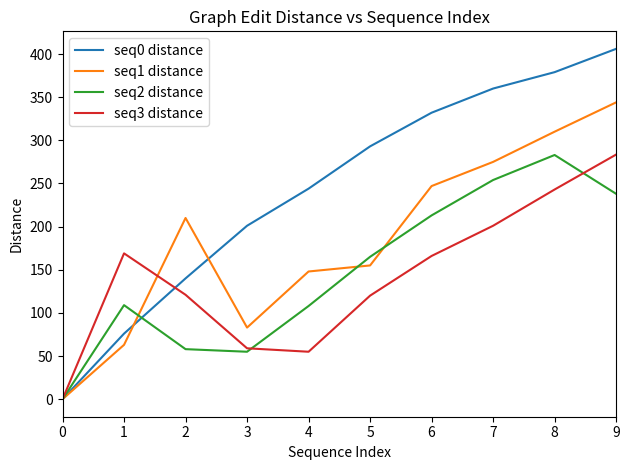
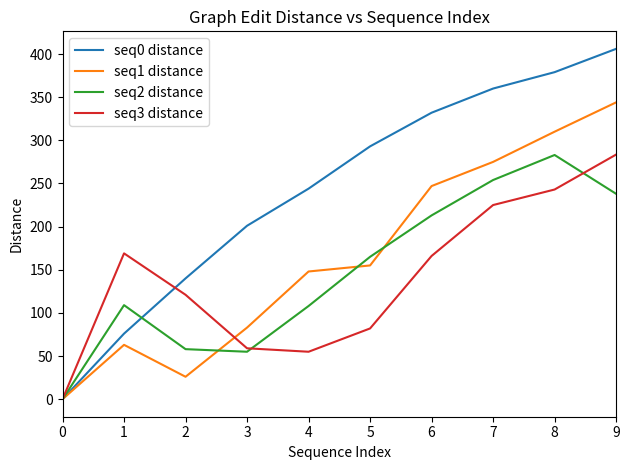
  {
    "seq0 distance": {
      "1": 80,
      "2": 140,
      "3": 200,
      "4": 240,
      "5": 290,
      "6": 330,
      "7": 360,
      "8": 380,
      "9": 410
    },
    "seq1 distance": {
      "1": 60,
-     "2": 210,
+     "2": 30,
      "3": 80,
      "4": 150,
      "5": 160,
      "6": 250,
      "7": 280,
      "8": 310,
      "9": 340
    },
    "seq2 distance": {
      "1": 110,
      "2": 60,
      "3": 60,
      "4": 110,
      "5": 170,
      "6": 210,
      "7": 250,
      "8": 280,
      "9": 240
    },
    "seq3 distance": {
      "1": 170,
      "2": 120,
      "3": 60,
      "4": 60,
-     "5": 120,
+     "5": 80,
      "6": 170,
-     "7": 200,
+     "7": 230,
      "8": 240,
      "9": 280
    }
  }
